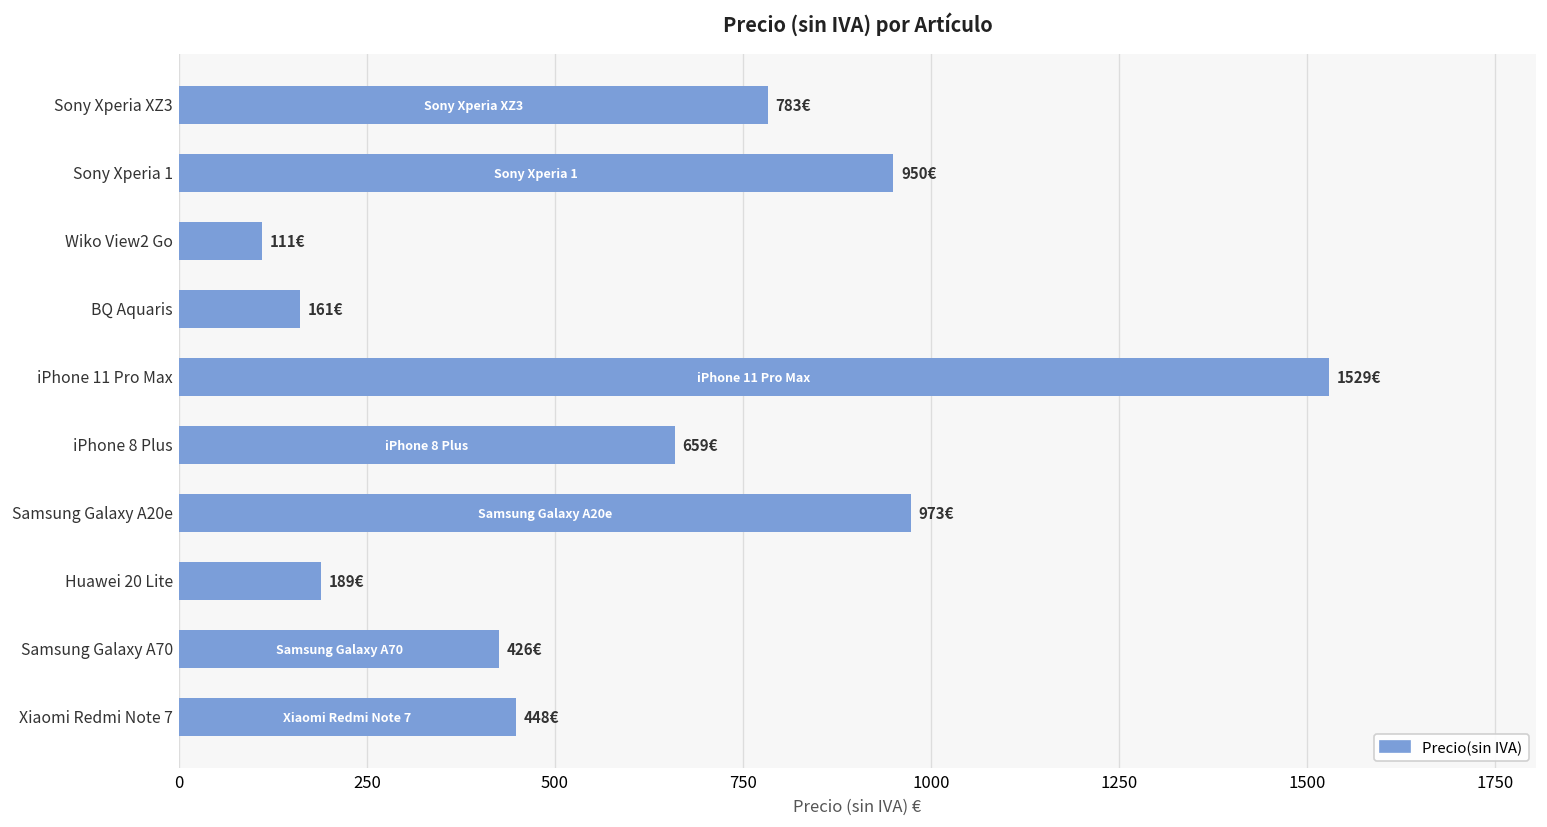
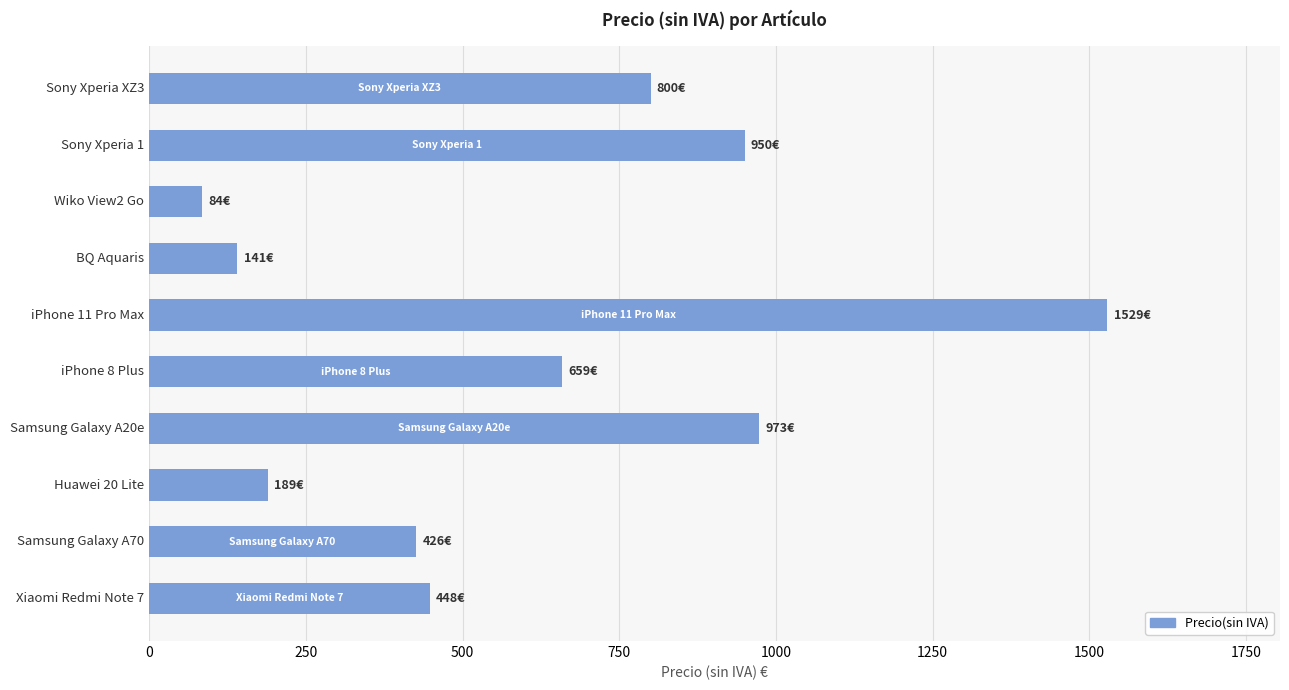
  {
-   "Sony Xperia XZ3": "783€",
+   "Sony Xperia XZ3": "800€",
    "Sony Xperia 1": "950€",
-   "Wiko View2 Go": "111€",
-   "BQ Aquaris": "161€",
+   "Wiko View2 Go": "84€",
+   "BQ Aquaris": "141€",
    "iPhone 11 Pro Max": "1529€",
    "iPhone 8 Plus": "659€",
    "Samsung Galaxy A20e": "973€",
    "Huawei 20 Lite": "189€",
    "Samsung Galaxy A70": "426€",
    "Xiaomi Redmi Note 7": "448€"
  }
